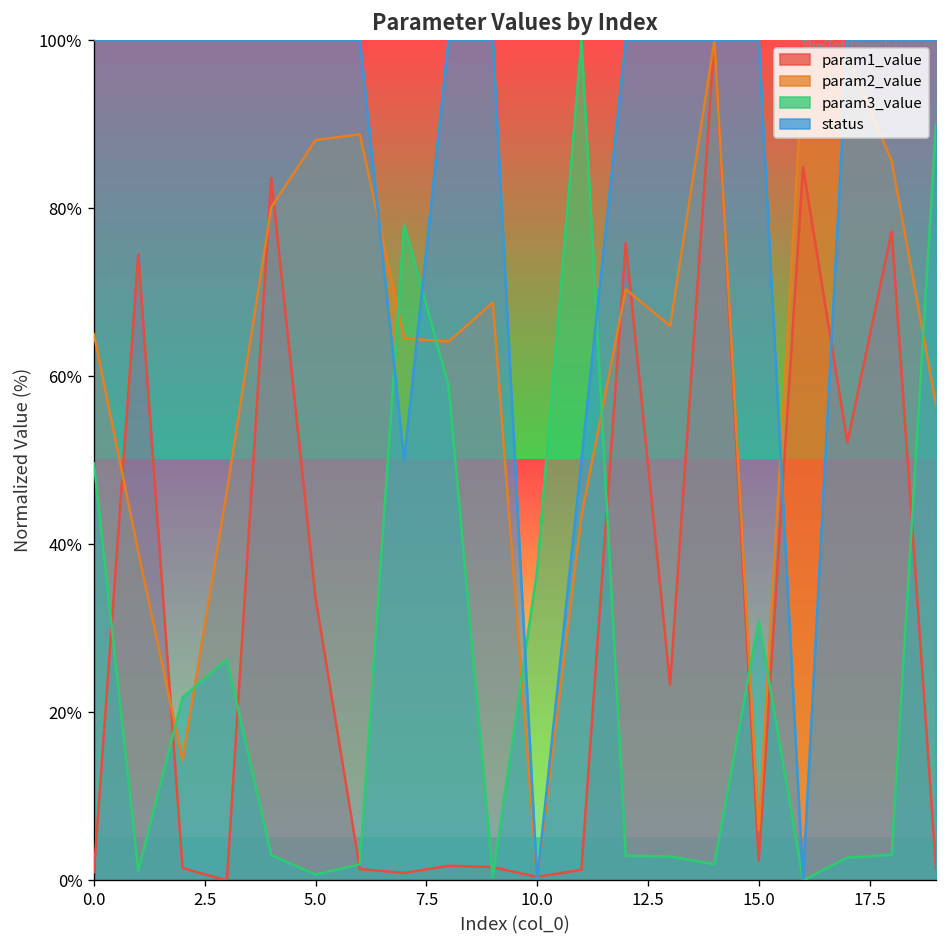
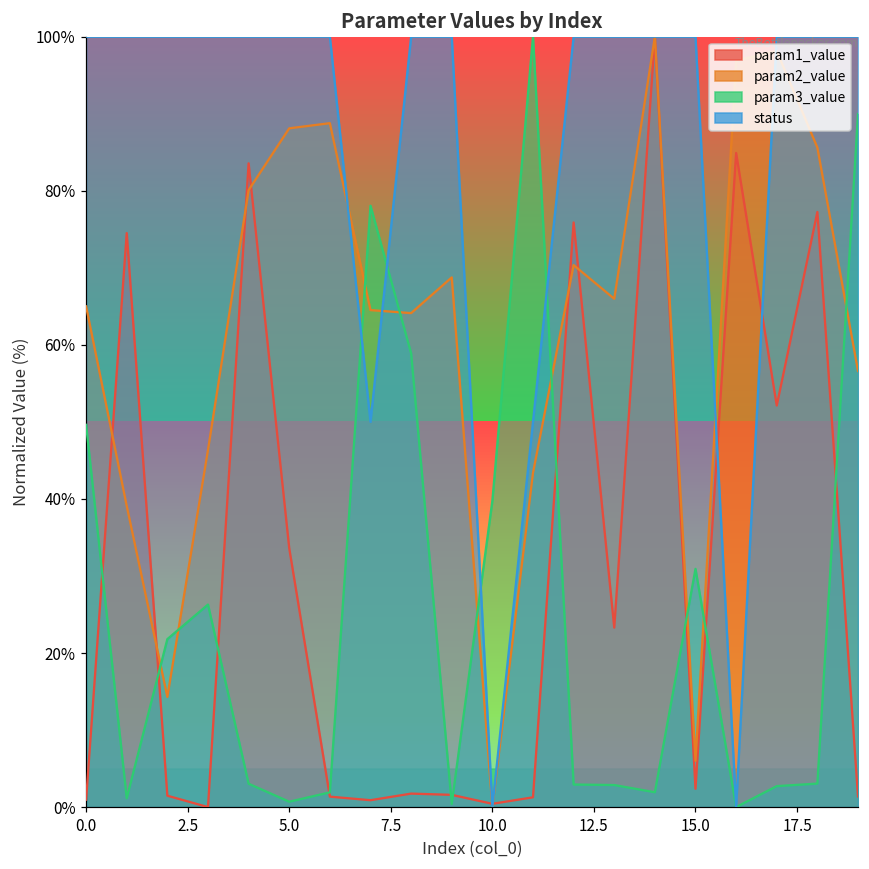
  {
    "param3_value": {
      "0.0": "50%",
-     "10.0": "37%",
+     "10.0": "40%",
      "15.0": "31%"
    },
    "status": {
      "0.0": "100%",
      "5.0": "100%",
      "15.0": "100%"
    }
  }
